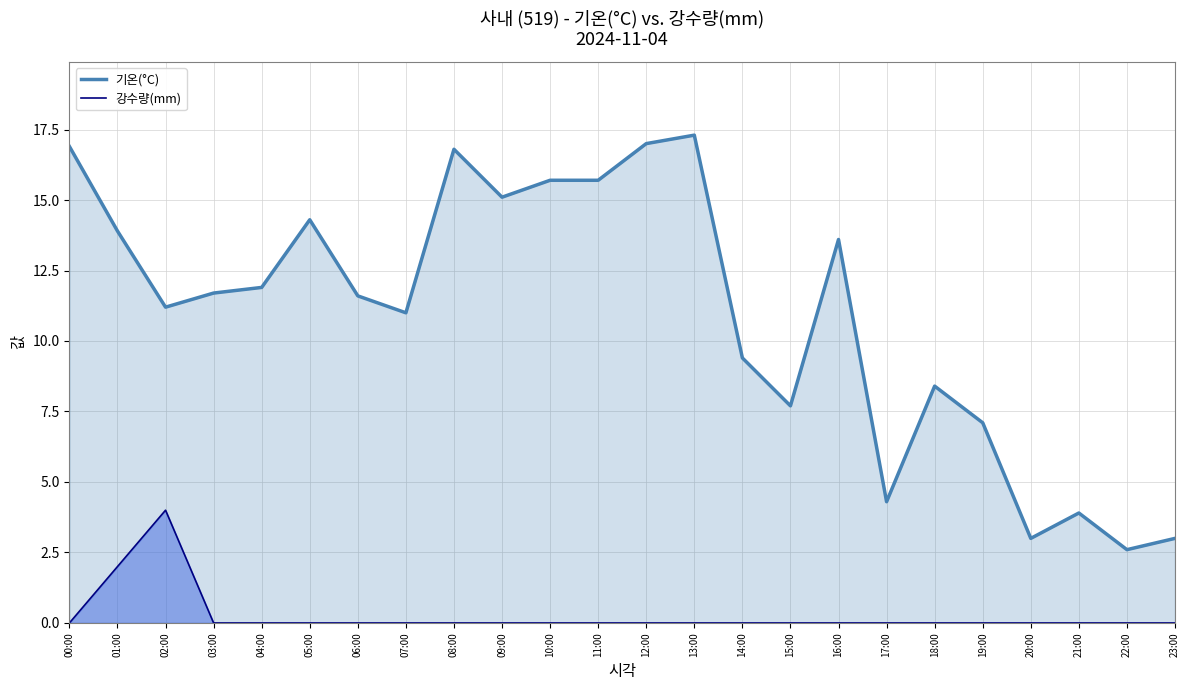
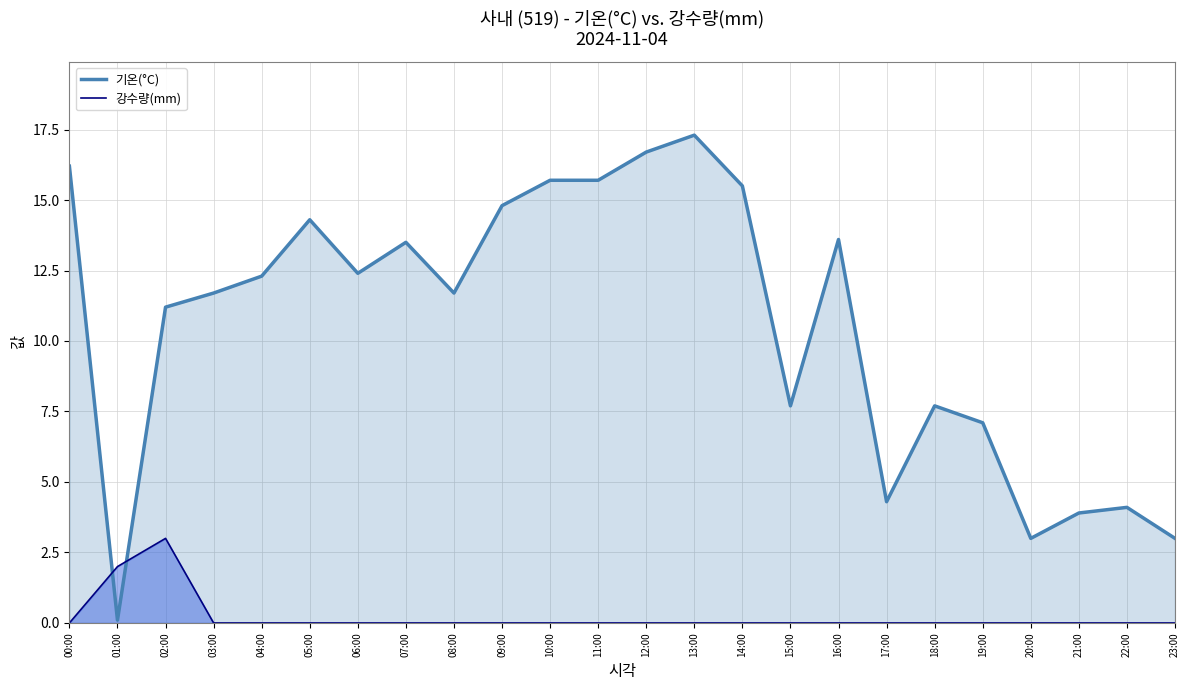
  {
    "기온(°C)": {
-     "00:00": 16.9,
-     "01:00": 13.9,
+     "00:00": 16.2,
+     "01:00": 0.1,
      "02:00": 11.2,
      "03:00": 11.7,
-     "04:00": 11.9,
+     "04:00": 12.3,
      "05:00": 14.3,
-     "06:00": 11.6,
-     "07:00": 11.0,
-     "08:00": 16.8,
-     "09:00": 15.1,
+     "06:00": 12.4,
+     "07:00": 13.5,
+     "08:00": 11.7,
+     "09:00": 14.8,
      "10:00": 15.7,
      "11:00": 15.7,
-     "12:00": 17.0,
+     "12:00": 16.7,
      "13:00": 17.3,
-     "14:00": 9.4,
+     "14:00": 15.5,
      "15:00": 7.7,
      "16:00": 13.6,
      "17:00": 4.3,
-     "18:00": 8.4,
+     "18:00": 7.7,
      "19:00": 7.1,
      "20:00": 3.0,
      "21:00": 3.9,
-     "22:00": 2.6,
+     "22:00": 4.1,
      "23:00": 3.0
    },
    "강수량(mm)": {
      "00:00": 0,
      "01:00": 2,
-     "02:00": 4,
+     "02:00": 3,
      "03:00": 0,
      "04:00": 0,
      "05:00": 0,
      "06:00": 0,
      "07:00": 0,
      "08:00": 0,
      "09:00": 0,
      "10:00": 0,
      "11:00": 0,
      "12:00": 0,
      "13:00": 0,
      "14:00": 0,
      "15:00": 0,
      "16:00": 0,
      "17:00": 0,
      "18:00": 0,
      "19:00": 0,
      "20:00": 0,
      "21:00": 0,
      "22:00": 0,
      "23:00": 0
    }
  }
